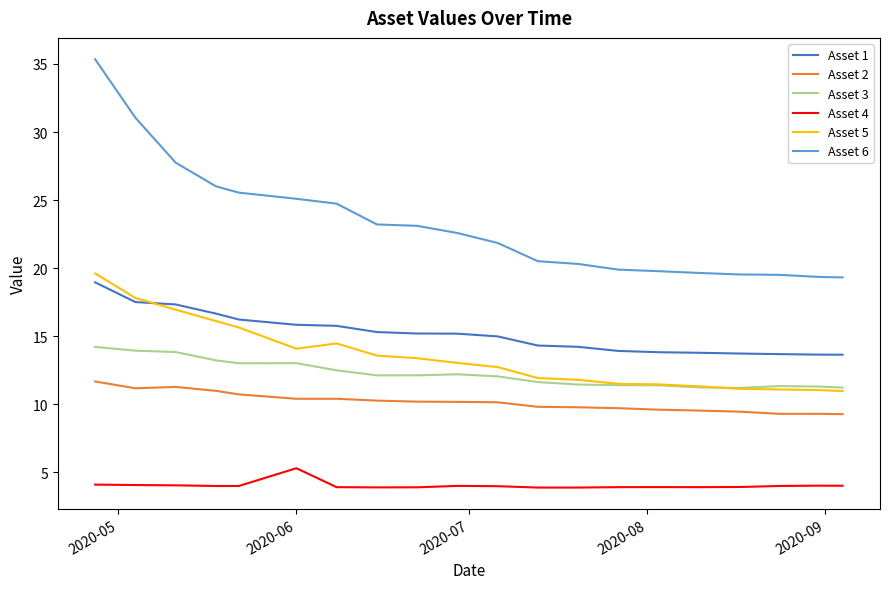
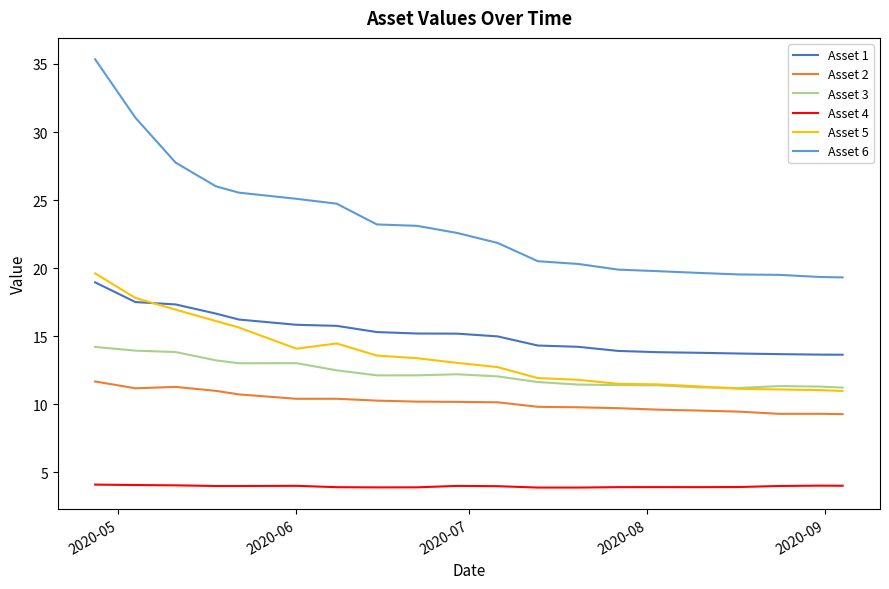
  {
    "Asset 2": {
      "2020-06": 10.4
    },
    "Asset 3": {
      "2020-06": 13.0
    },
    "Asset 4": {
-     "2020-06": 5.3
+     "2020-06": 4.0
    },
    "Asset 5": {
      "2020-06": 14.1
    }
  }
